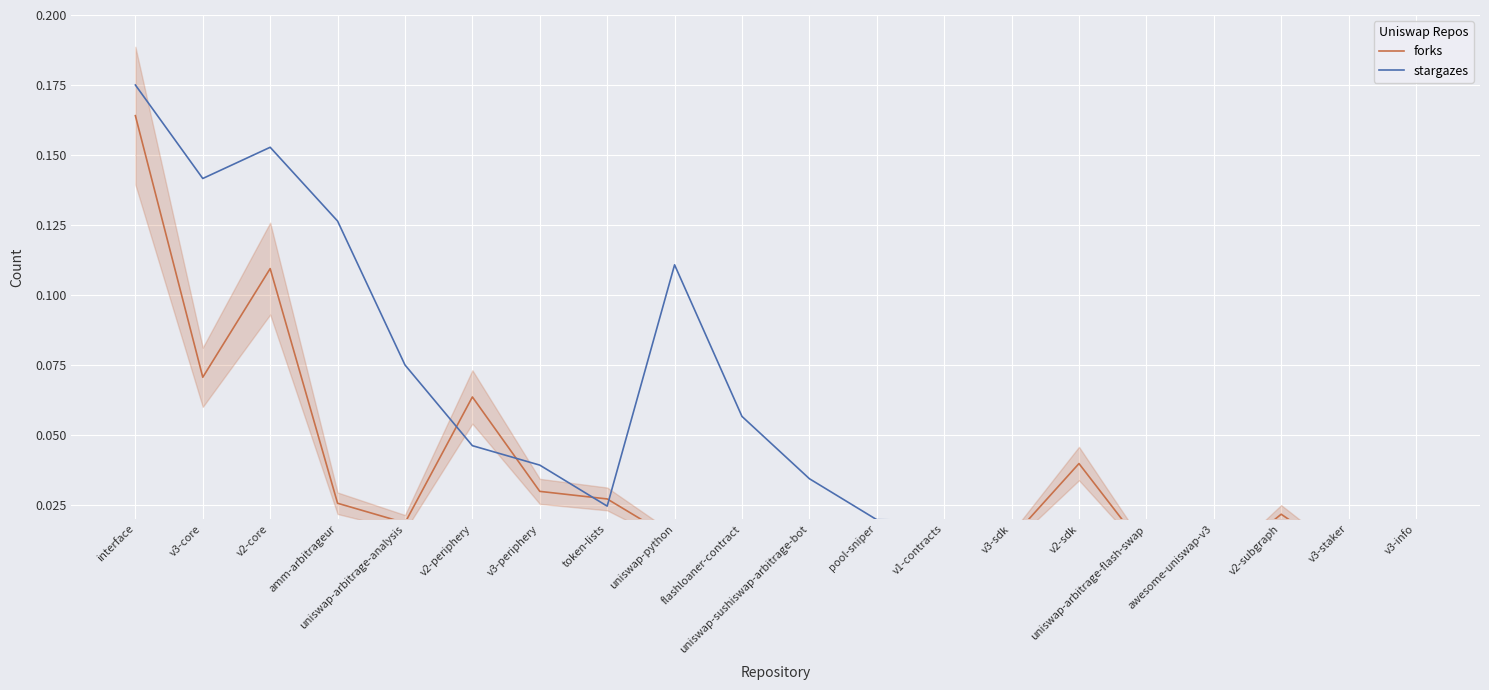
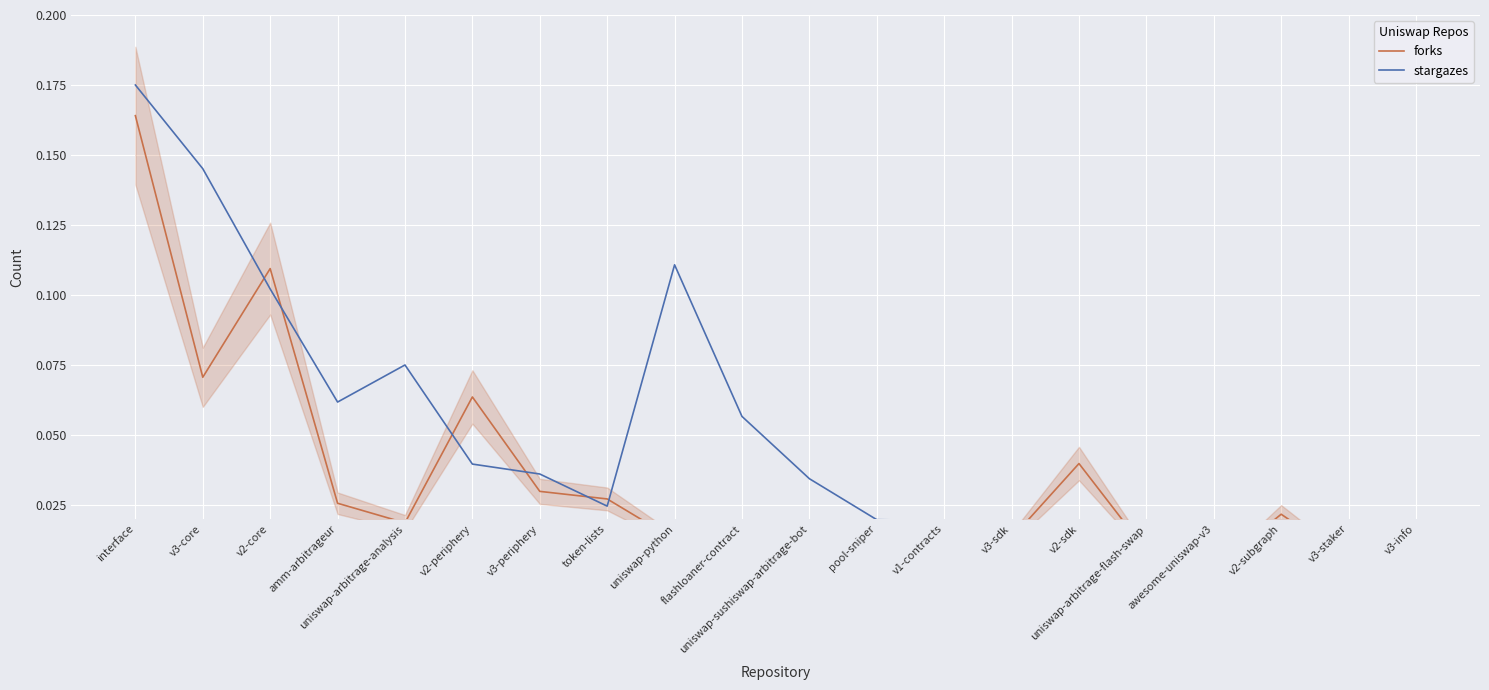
  {
    "stargazes": {
      "interface": 0.175,
-     "v3-core": 0.142,
-     "v2-core": 0.153,
-     "amm-arbitrageur": 0.126,
+     "v3-core": 0.145,
+     "v2-core": 0.102,
+     "amm-arbitrageur": 0.062,
      "uniswap-arbitrage-analysis": 0.075,
-     "v2-periphery": 0.046,
-     "v3-periphery": 0.039,
+     "v2-periphery": 0.040,
+     "v3-periphery": 0.036,
      "token-lists": 0.025,
      "uniswap-python": 0.111,
      "flashloaner-contract": 0.057,
      "uniswap-sushiswap-arbitrage-bot": 0.034,
      "pool-sniper": 0.020,
      "v1-contracts": 0.019,
      "v3-sdk": 0.019
    }
  }
